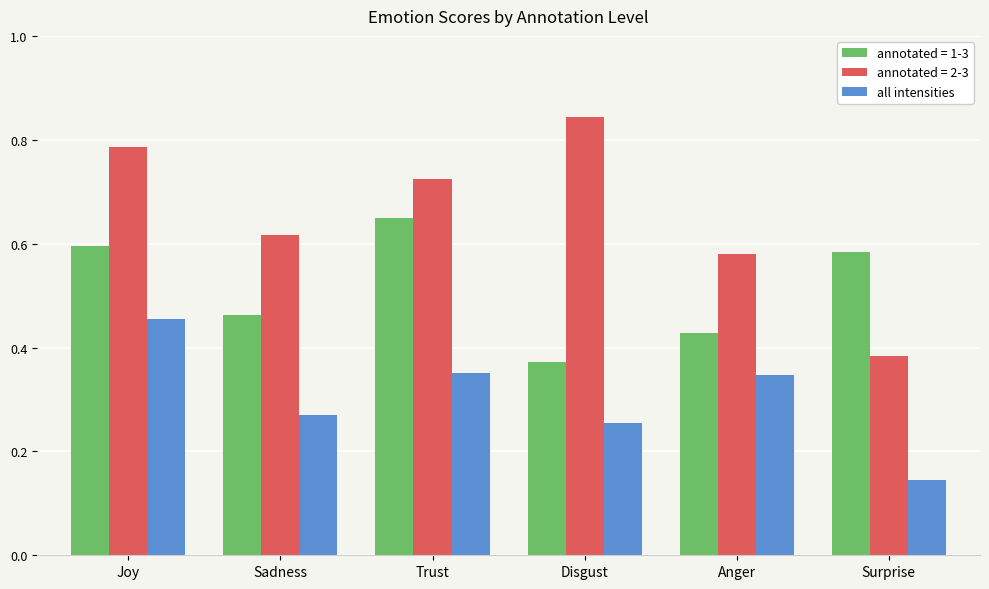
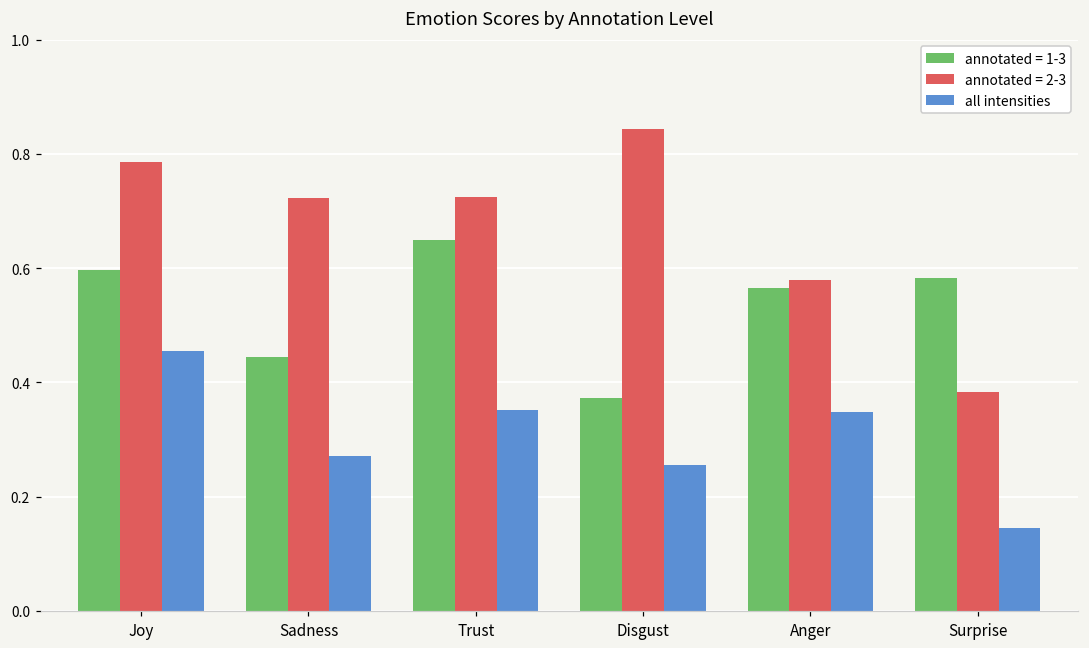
  {
    "annotated = 1-3": {
      "Joy": 0.60,
-     "Sadness": 0.46,
+     "Sadness": 0.45,
      "Trust": 0.65,
      "Disgust": 0.37,
-     "Anger": 0.43,
+     "Anger": 0.57,
      "Surprise": 0.58
    },
    "annotated = 2-3": {
      "Joy": 0.79,
-     "Sadness": 0.62,
+     "Sadness": 0.72,
      "Trust": 0.73,
      "Disgust": 0.84,
      "Anger": 0.58,
      "Surprise": 0.38
    },
    "all intensities": {
      "Joy": 0.46,
      "Sadness": 0.27,
      "Trust": 0.35,
      "Disgust": 0.26,
      "Anger": 0.35,
      "Surprise": 0.15
    }
  }
